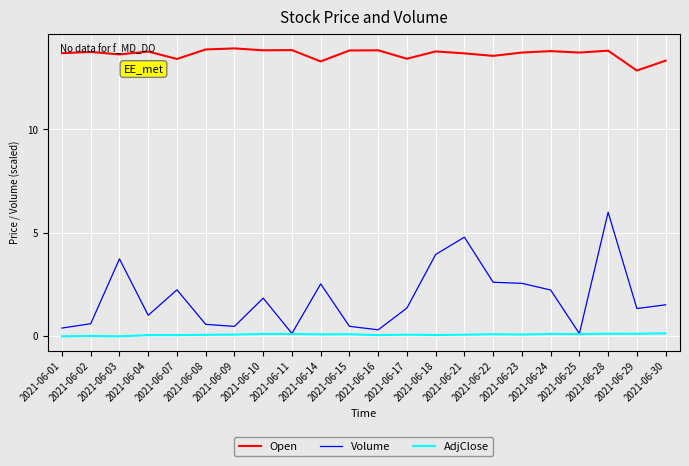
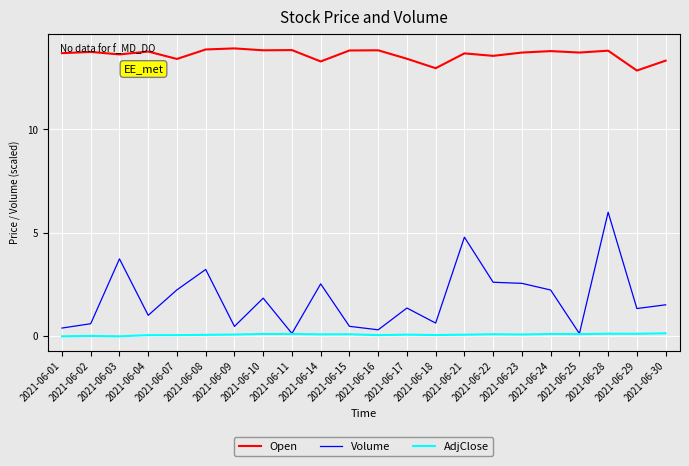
  {
    "Open": {
      "2021-06-01": 13.7,
      "2021-06-02": 13.8,
      "2021-06-03": 13.6,
      "2021-06-04": 13.8,
      "2021-06-07": 13.4,
      "2021-06-08": 13.9,
      "2021-06-09": 13.9,
      "2021-06-10": 13.8,
      "2021-06-11": 13.8,
      "2021-06-14": 13.3,
      "2021-06-15": 13.8,
      "2021-06-16": 13.8,
      "2021-06-17": 13.4,
-     "2021-06-18": 13.8,
+     "2021-06-18": 13.0,
      "2021-06-21": 13.7,
      "2021-06-22": 13.6,
      "2021-06-23": 13.7,
      "2021-06-24": 13.8,
      "2021-06-25": 13.7,
      "2021-06-28": 13.8,
      "2021-06-29": 12.9,
      "2021-06-30": 13.3
    },
    "Volume": {
      "2021-06-01": 0.4,
      "2021-06-02": 0.6,
      "2021-06-03": 3.7,
      "2021-06-04": 1.0,
      "2021-06-07": 2.2,
-     "2021-06-08": 0.6,
+     "2021-06-08": 3.2,
      "2021-06-09": 0.5,
      "2021-06-10": 1.8,
      "2021-06-14": 2.5,
      "2021-06-15": 0.5,
      "2021-06-16": 0.3,
      "2021-06-17": 1.4,
-     "2021-06-18": 4.0,
+     "2021-06-18": 0.6,
      "2021-06-21": 4.8,
      "2021-06-22": 2.6,
      "2021-06-23": 2.6,
      "2021-06-24": 2.2,
      "2021-06-28": 6.0,
      "2021-06-29": 1.3,
      "2021-06-30": 1.5
    },
    "AdjClose": {
      "2021-06-01": 0.0,
      "2021-06-02": 0.0,
      "2021-06-03": 0.0,
      "2021-06-04": 0.1,
      "2021-06-07": 0.1,
      "2021-06-08": 0.1,
      "2021-06-09": 0.1,
      "2021-06-10": 0.1,
      "2021-06-14": 0.1,
      "2021-06-15": 0.1,
      "2021-06-16": 0.1,
      "2021-06-17": 0.1,
      "2021-06-18": 0.1,
      "2021-06-21": 0.1,
      "2021-06-22": 0.1,
      "2021-06-23": 0.1,
      "2021-06-24": 0.1,
      "2021-06-28": 0.1,
      "2021-06-29": 0.1,
      "2021-06-30": 0.1
    }
  }
